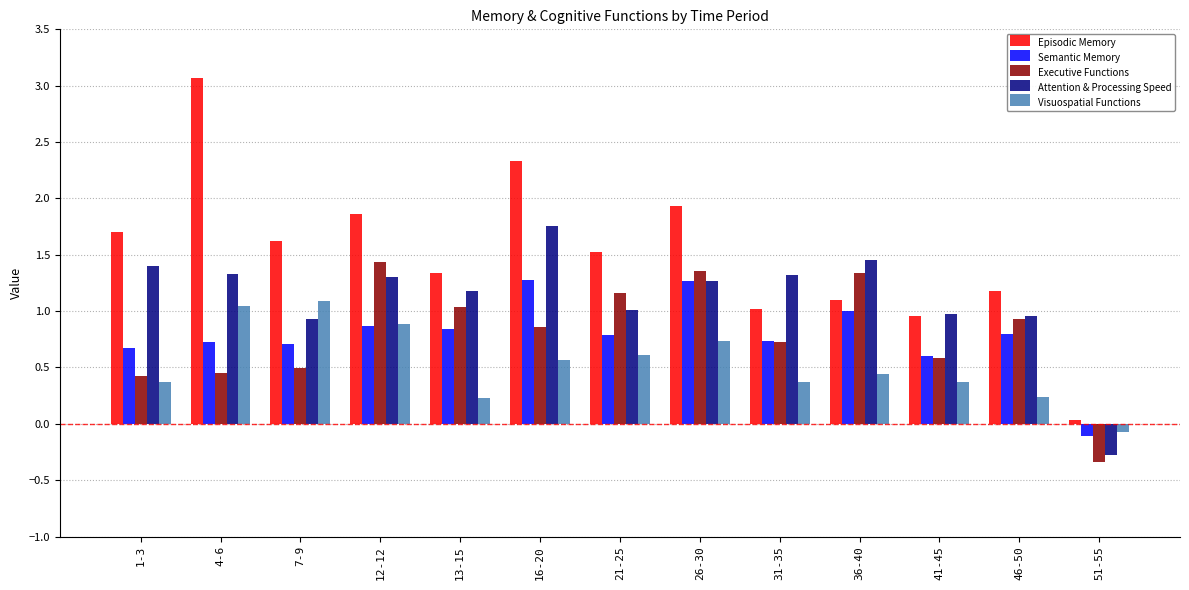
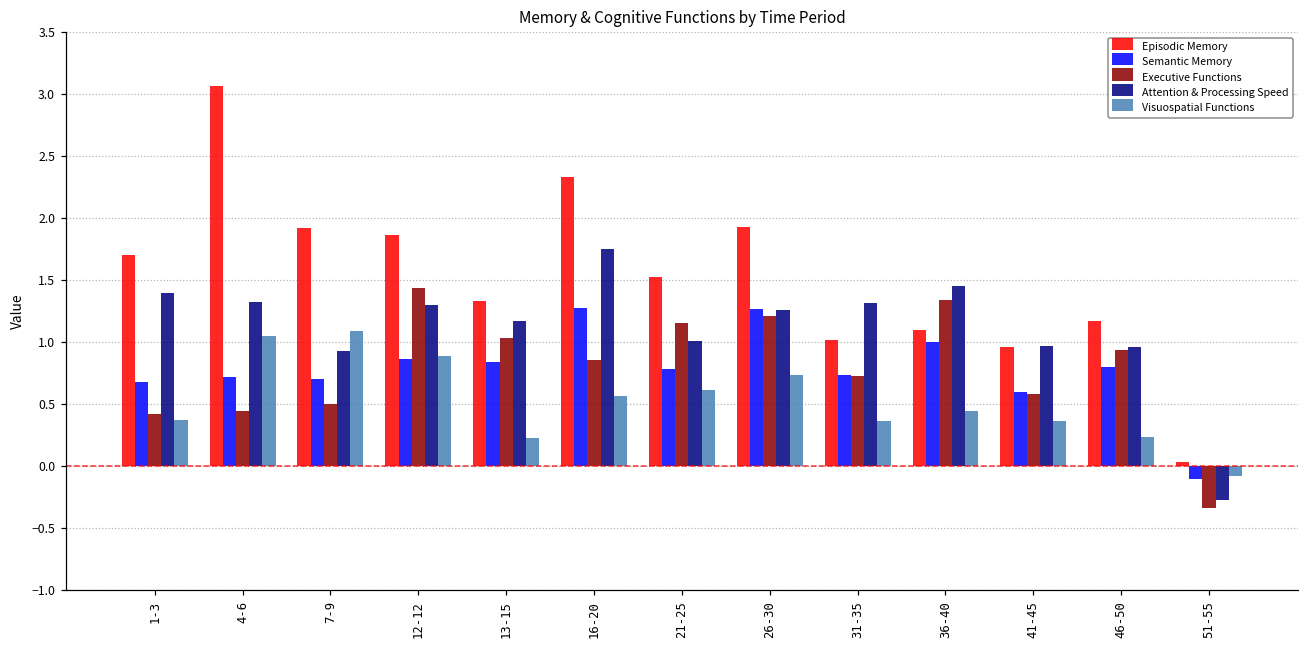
  {
    "Episodic Memory": {
      "1-3": 1.70,
      "4-6": 3.07,
-     "7-9": 1.63,
+     "7-9": 1.92,
      "12-12": 1.87,
      "13-15": 1.33,
      "16-20": 2.34,
      "21-25": 1.53,
      "26-30": 1.93,
      "31-35": 1.02,
      "36-40": 1.10,
      "41-45": 0.96,
      "46-50": 1.17,
      "51-55": 0.04
    },
    "Semantic Memory": {
      "1-3": 0.68,
      "4-6": 0.72,
      "7-9": 0.70,
      "12-12": 0.87,
      "13-15": 0.84,
      "16-20": 1.28,
      "21-25": 0.79,
      "26-30": 1.27,
      "31-35": 0.73,
      "36-40": 1.00,
      "41-45": 0.60,
      "46-50": 0.80,
      "51-55": -0.11
    },
    "Executive Functions": {
      "1-3": 0.42,
      "4-6": 0.45,
      "7-9": 0.50,
      "12-12": 1.44,
      "13-15": 1.03,
      "16-20": 0.86,
      "21-25": 1.16,
-     "26-30": 1.36,
+     "26-30": 1.21,
      "31-35": 0.73,
      "36-40": 1.34,
      "41-45": 0.58,
      "46-50": 0.93,
      "51-55": -0.34
    },
    "Attention & Processing Speed": {
      "1-3": 1.40,
      "4-6": 1.33,
      "7-9": 0.93,
      "12-12": 1.30,
      "13-15": 1.17,
      "16-20": 1.75,
      "21-25": 1.01,
      "26-30": 1.26,
      "31-35": 1.32,
      "36-40": 1.46,
      "41-45": 0.97,
      "46-50": 0.96,
      "51-55": -0.27
    },
    "Visuospatial Functions": {
      "1-3": 0.37,
      "4-6": 1.05,
      "7-9": 1.09,
      "12-12": 0.89,
      "13-15": 0.23,
      "16-20": 0.57,
      "21-25": 0.61,
      "26-30": 0.73,
      "31-35": 0.37,
      "36-40": 0.44,
      "41-45": 0.37,
      "46-50": 0.23,
      "51-55": -0.08
    }
  }
